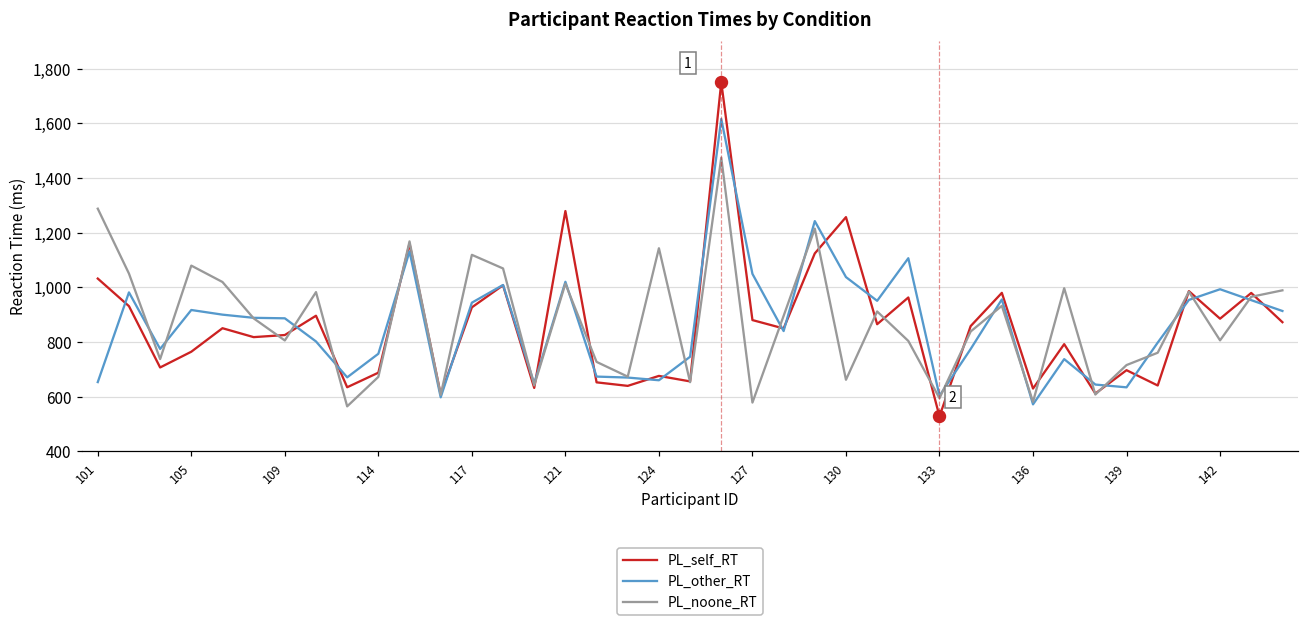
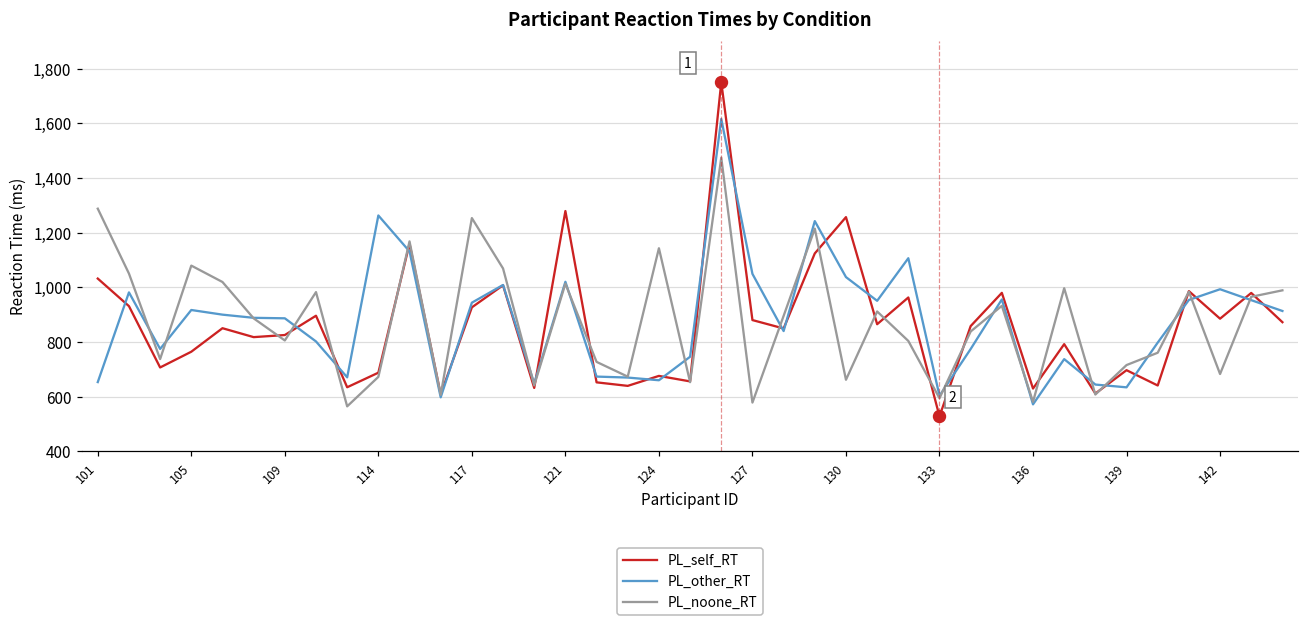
  {
    "PL_other_RT": {
      "101": "650",
      "105": "920",
      "109": "890",
-     "114": "760",
+     "114": "1,260",
      "117": "940",
      "124": "660",
      "127": "1,050",
      "130": "1,040",
      "139": "630",
      "142": "990"
    },
    "PL_noone_RT": {
      "101": "1,290",
      "105": "1,080",
      "109": "810",
      "114": "670",
-     "117": "1,120",
+     "117": "1,250",
      "124": "1,140",
      "127": "580",
      "130": "660",
      "139": "720",
-     "142": "810"
+     "142": "680"
    }
  }
